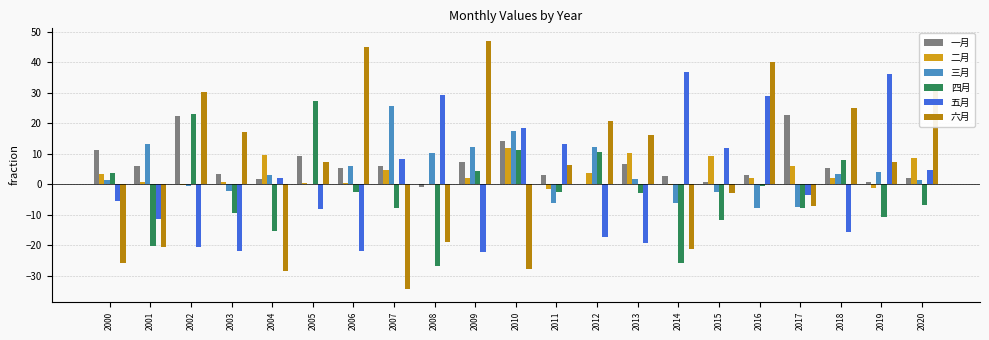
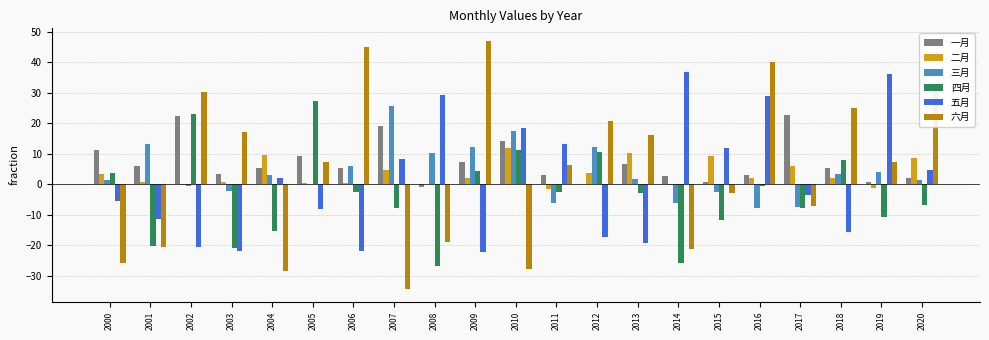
  {
    "一月": {
      "2000": 11,
      "2001": 6,
      "2002": 22,
      "2003": 4,
-     "2004": 2,
+     "2004": 5,
      "2005": 9,
      "2006": 5,
-     "2007": 6,
+     "2007": 19,
      "2008": -1,
      "2009": 7,
      "2010": 14,
      "2011": 3,
      "2013": 7,
      "2014": 3,
      "2016": 3,
      "2017": 23,
      "2018": 5,
      "2020": 2
    },
    "四月": {
      "2000": 4,
      "2001": -20,
      "2002": 23,
-     "2003": -9,
+     "2003": -21,
      "2004": -15,
      "2005": 27,
      "2006": -3,
      "2007": -8,
      "2008": -27,
      "2009": 5,
      "2010": 11,
      "2011": -3,
      "2012": 10,
      "2013": -3,
      "2014": -26,
      "2015": -12,
      "2017": -8,
      "2018": 8,
      "2019": -11,
      "2020": -7
    }
  }
